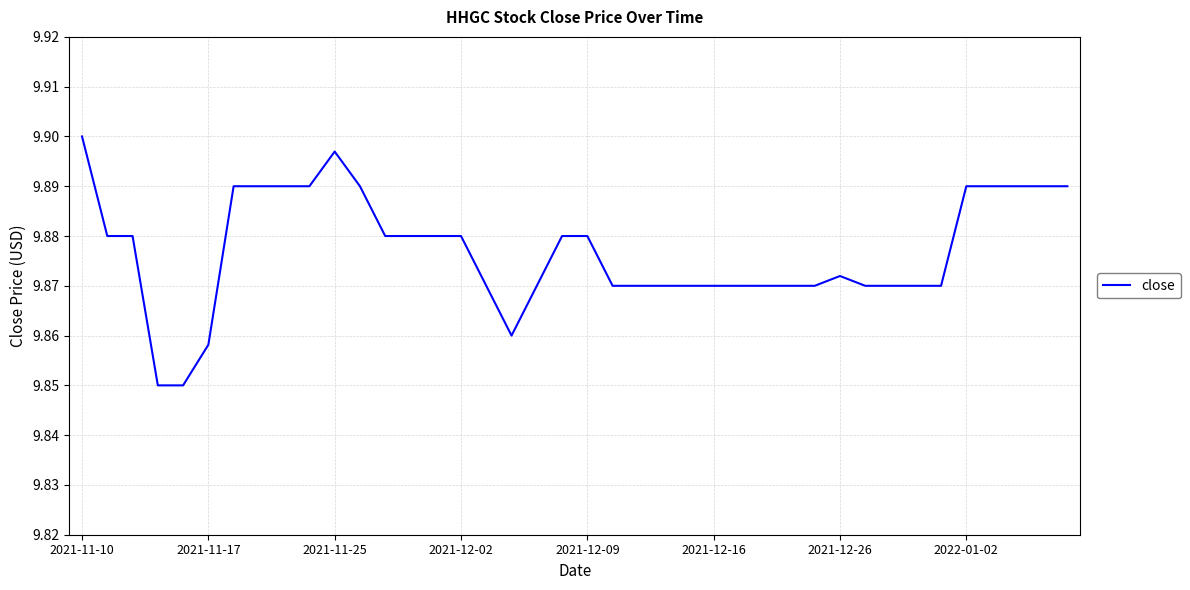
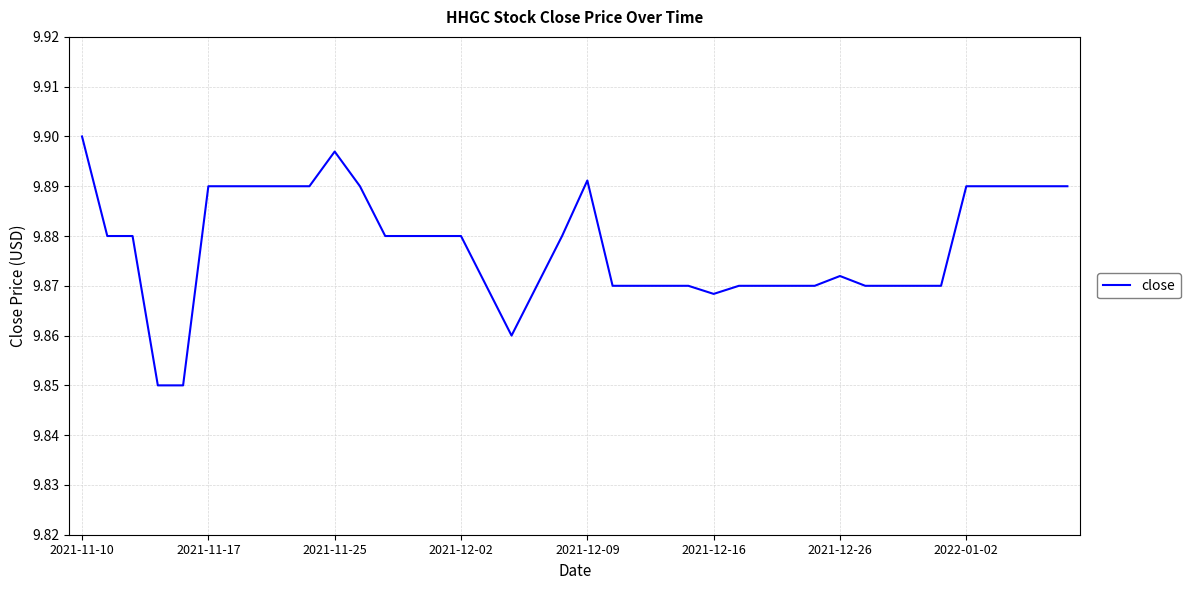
  {
    "2021-11-10": 9.900,
-   "2021-11-17": 9.858,
+   "2021-11-17": 9.890,
    "2021-11-25": 9.897,
    "2021-12-02": 9.880,
-   "2021-12-09": 9.880,
-   "2021-12-16": 9.870,
+   "2021-12-09": 9.891,
+   "2021-12-16": 9.868,
    "2021-12-26": 9.872,
    "2022-01-02": 9.890
  }
